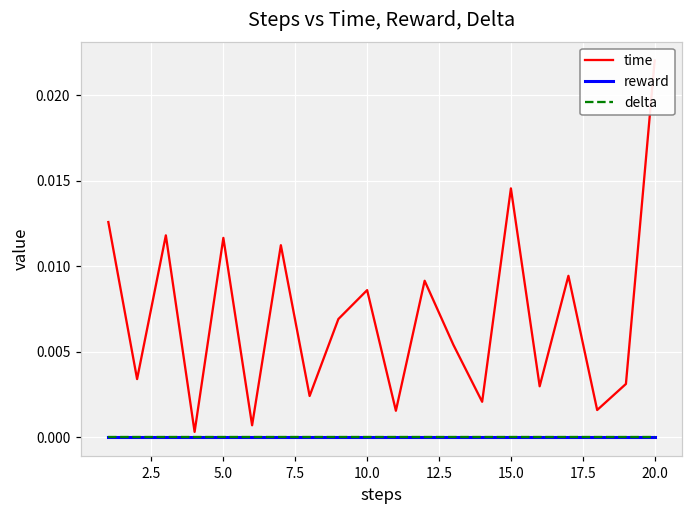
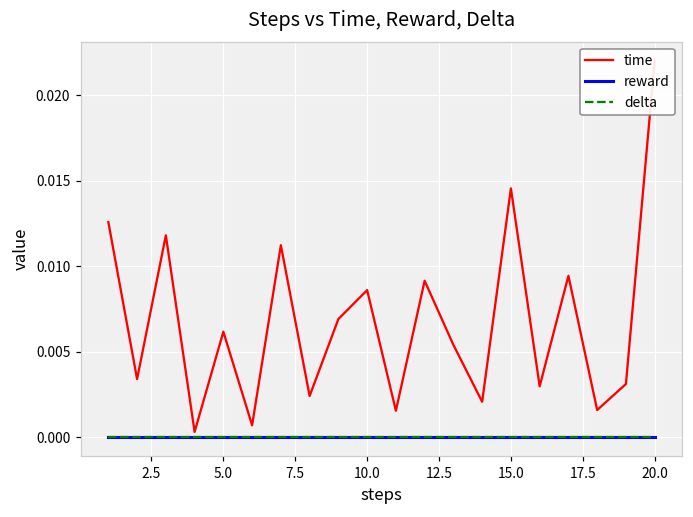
  {
    "time": {
-     "5.0": 0.0117,
+     "5.0": 0.0062,
      "10.0": 0.0086,
      "15.0": 0.0146
    },
    "delta": {
      "5.0": 0.0000,
      "10.0": 0.0000,
      "15.0": 0.0000,
      "20.0": 0.0000
    }
  }
